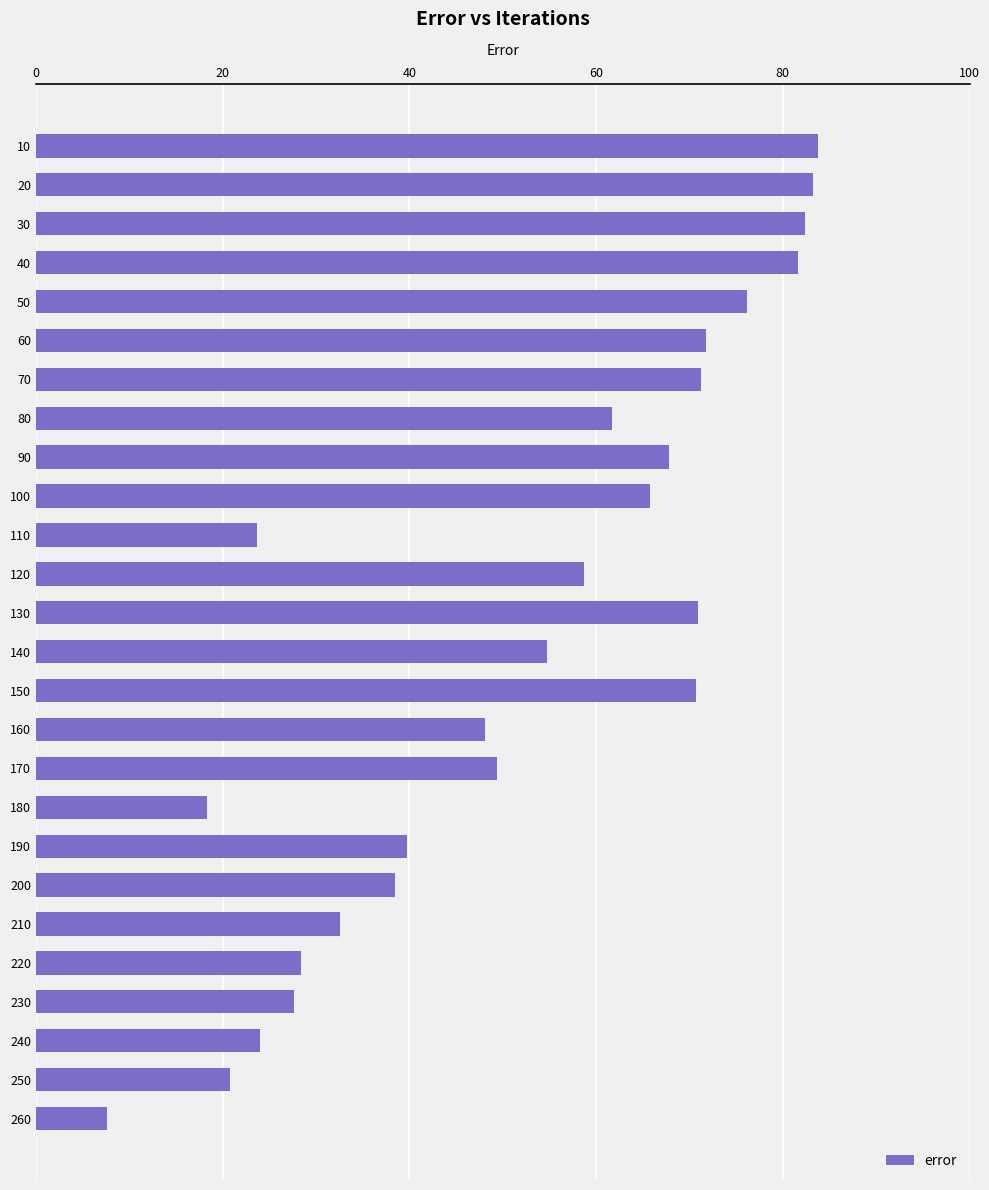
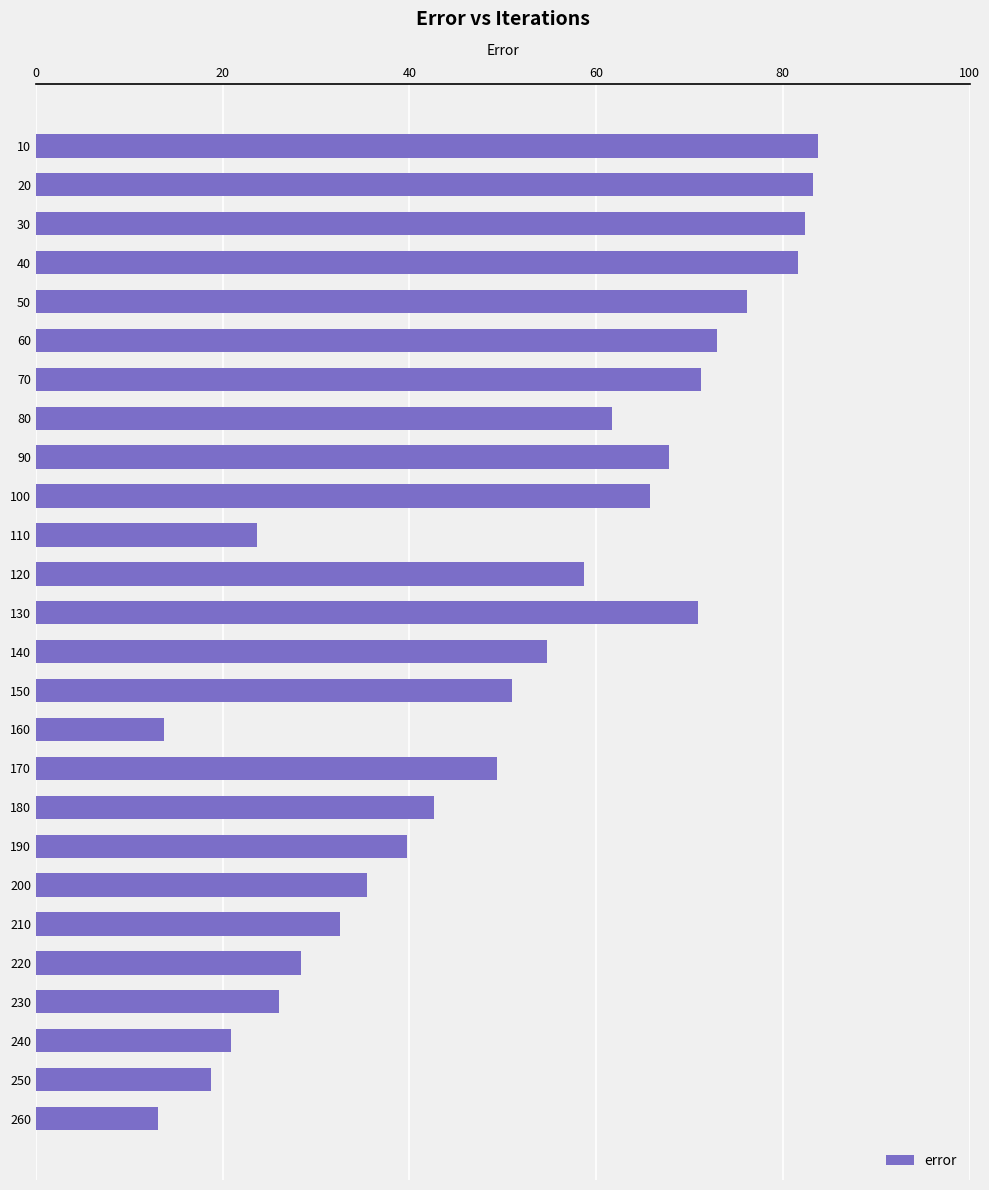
  {
    "10": 84,
    "20": 83,
    "30": 82,
    "40": 82,
    "50": 76,
-   "60": 72,
+   "60": 73,
    "70": 71,
    "80": 62,
    "90": 68,
    "100": 66,
    "110": 24,
    "120": 59,
    "130": 71,
    "140": 55,
-   "150": 71,
-   "160": 48,
+   "150": 51,
+   "160": 14,
    "170": 49,
-   "180": 18,
+   "180": 43,
    "190": 40,
-   "200": 38,
+   "200": 35,
    "210": 33,
    "220": 28,
-   "230": 28,
-   "240": 24,
-   "250": 21,
-   "260": 8
+   "230": 26,
+   "240": 21,
+   "250": 19,
+   "260": 13
  }
